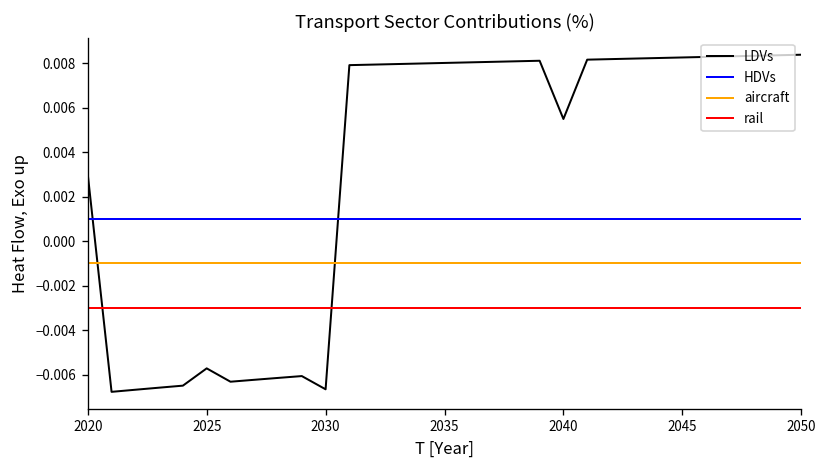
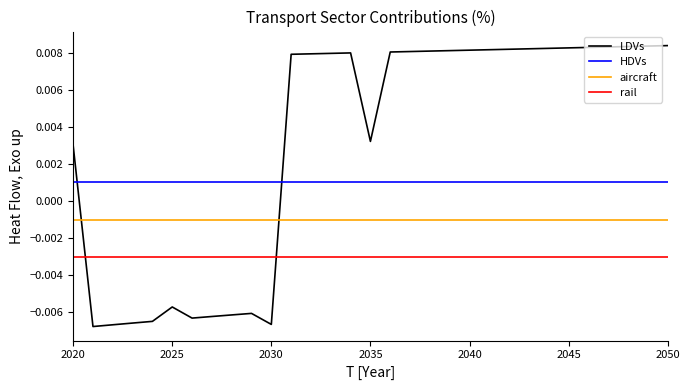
  {
    "LDVs": {
      "2020": 0.0030,
      "2025": -0.0057,
      "2030": -0.0067,
-     "2035": 0.0080,
-     "2040": 0.0055,
+     "2035": 0.0032,
+     "2040": 0.0081,
      "2045": 0.0083,
      "2050": 0.0084
    },
    "HDVs": {
      "2020": 0.0010,
      "2025": 0.0010,
      "2030": 0.0010,
      "2035": 0.0010,
      "2040": 0.0010,
      "2045": 0.0010,
      "2050": 0.0010
    },
    "aircraft": {
      "2020": -0.0010,
      "2025": -0.0010,
      "2030": -0.0010,
      "2035": -0.0010,
      "2040": -0.0010,
      "2045": -0.0010,
      "2050": -0.0010
    },
    "rail": {
      "2020": -0.0030,
      "2025": -0.0030,
      "2030": -0.0030,
      "2035": -0.0030,
      "2040": -0.0030,
      "2045": -0.0030,
      "2050": -0.0030
    }
  }
